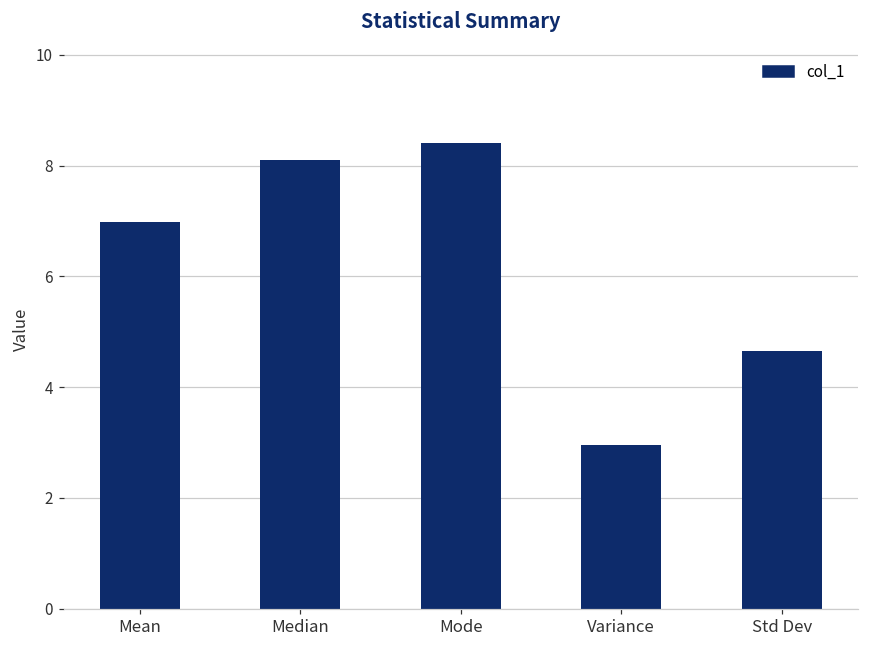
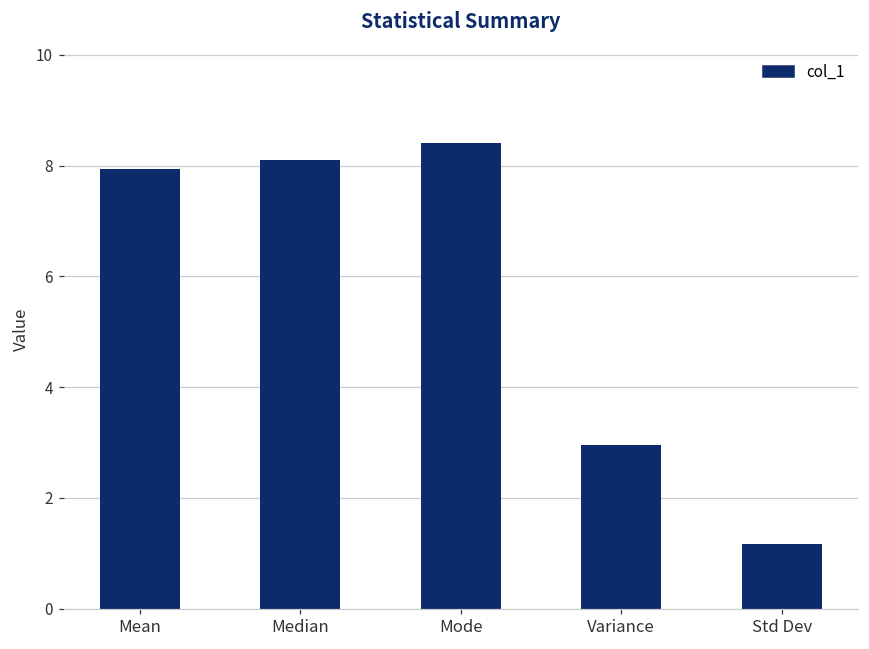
  {
-   "Mean": 7.0,
+   "Mean": 7.9,
    "Median": 8.1,
    "Mode": 8.4,
    "Variance": 3.0,
-   "Std Dev": 4.7
+   "Std Dev": 1.2
  }
